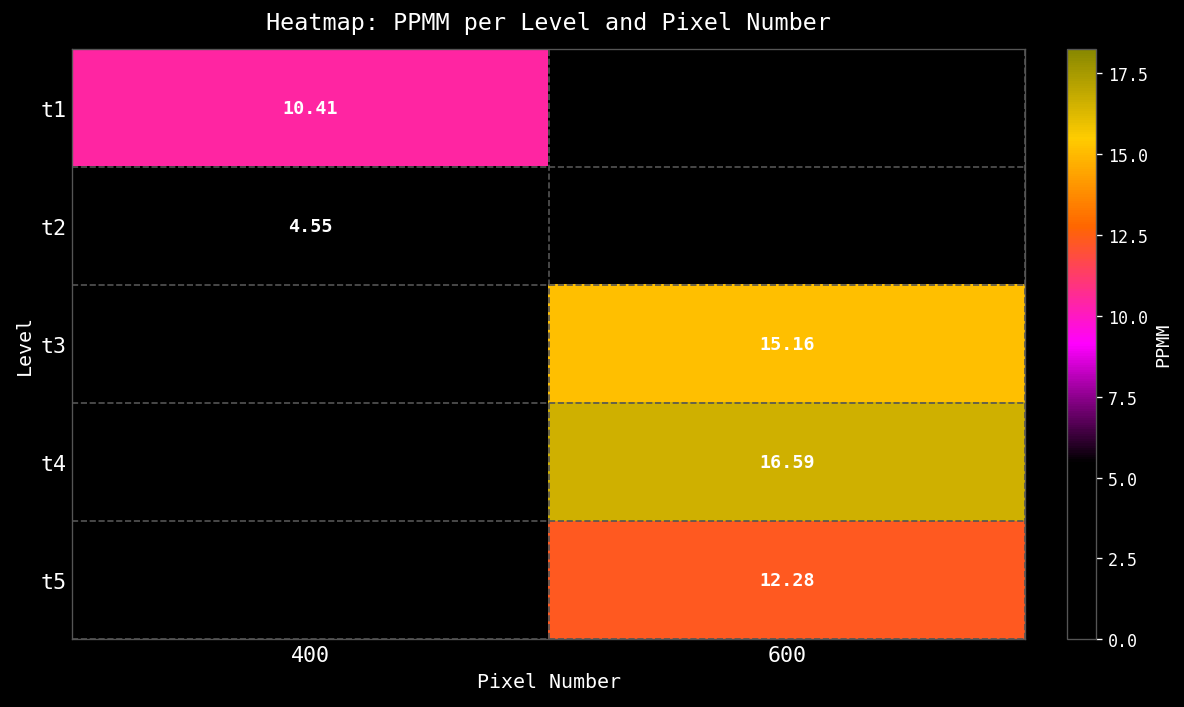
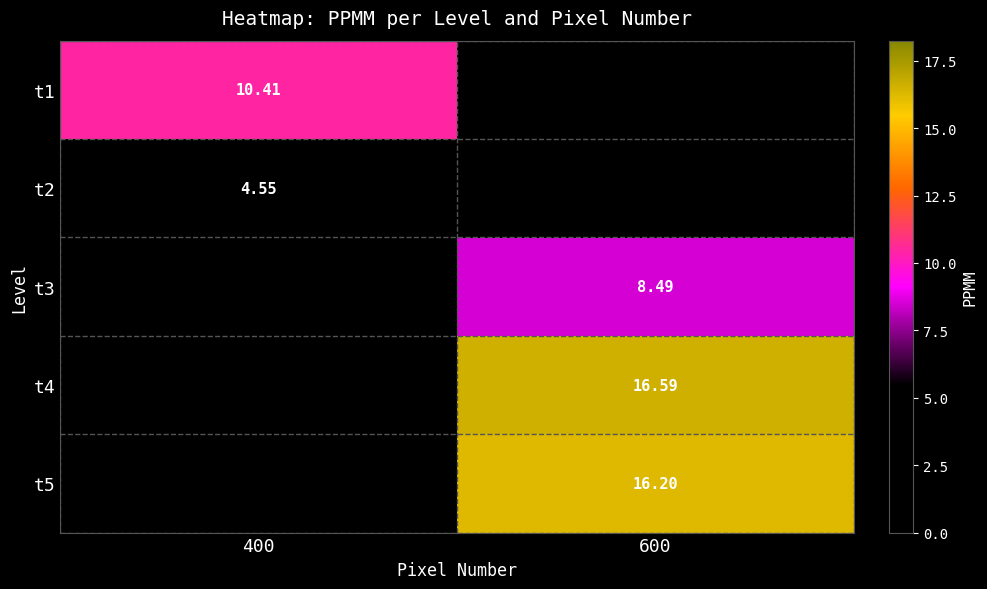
  {
    "t1": {
      "400": 10.41
    },
    "t2": {
      "400": 4.55
    },
    "t3": {
-     "600": 15.16
+     "600": 8.49
    },
    "t4": {
      "600": 16.59
    },
    "t5": {
-     "600": 12.28
+     "600": 16.20
    }
  }
